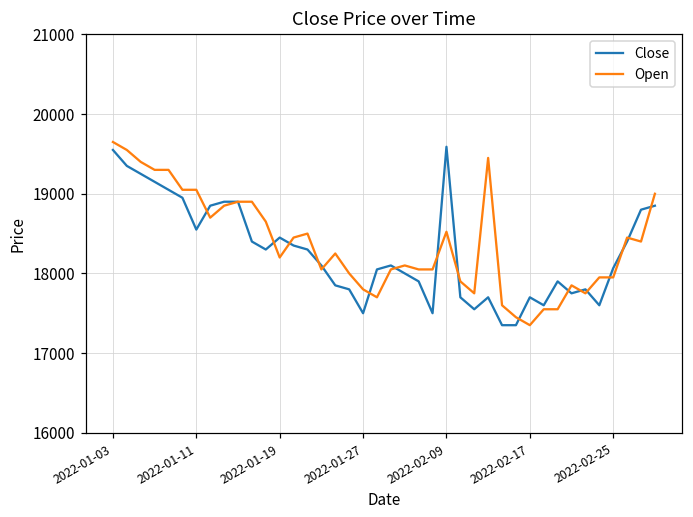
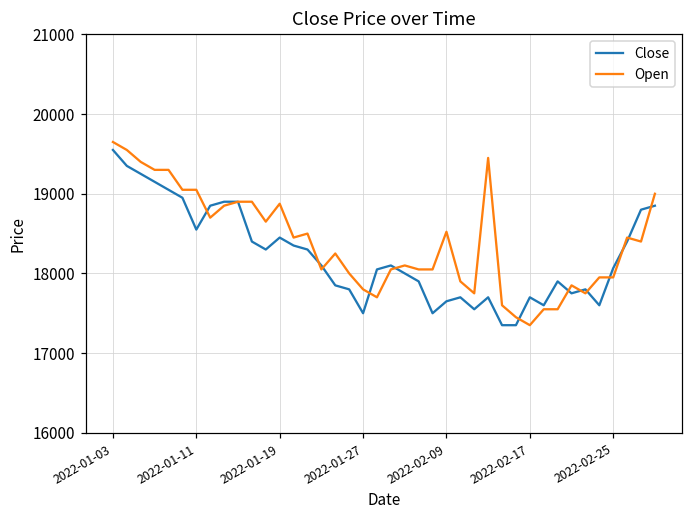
  {
    "Close": {
      "2022-01-03": 19600,
      "2022-01-11": 18600,
      "2022-01-19": 18500,
      "2022-01-27": 17500,
-     "2022-02-09": 19600,
+     "2022-02-09": 17700,
      "2022-02-17": 17700,
      "2022-02-25": 18100
    },
    "Open": {
      "2022-01-03": 19700,
      "2022-01-11": 19100,
-     "2022-01-19": 18200,
+     "2022-01-19": 18900,
      "2022-01-27": 17800,
      "2022-02-09": 18500,
      "2022-02-17": 17400,
      "2022-02-25": 18000
    }
  }
